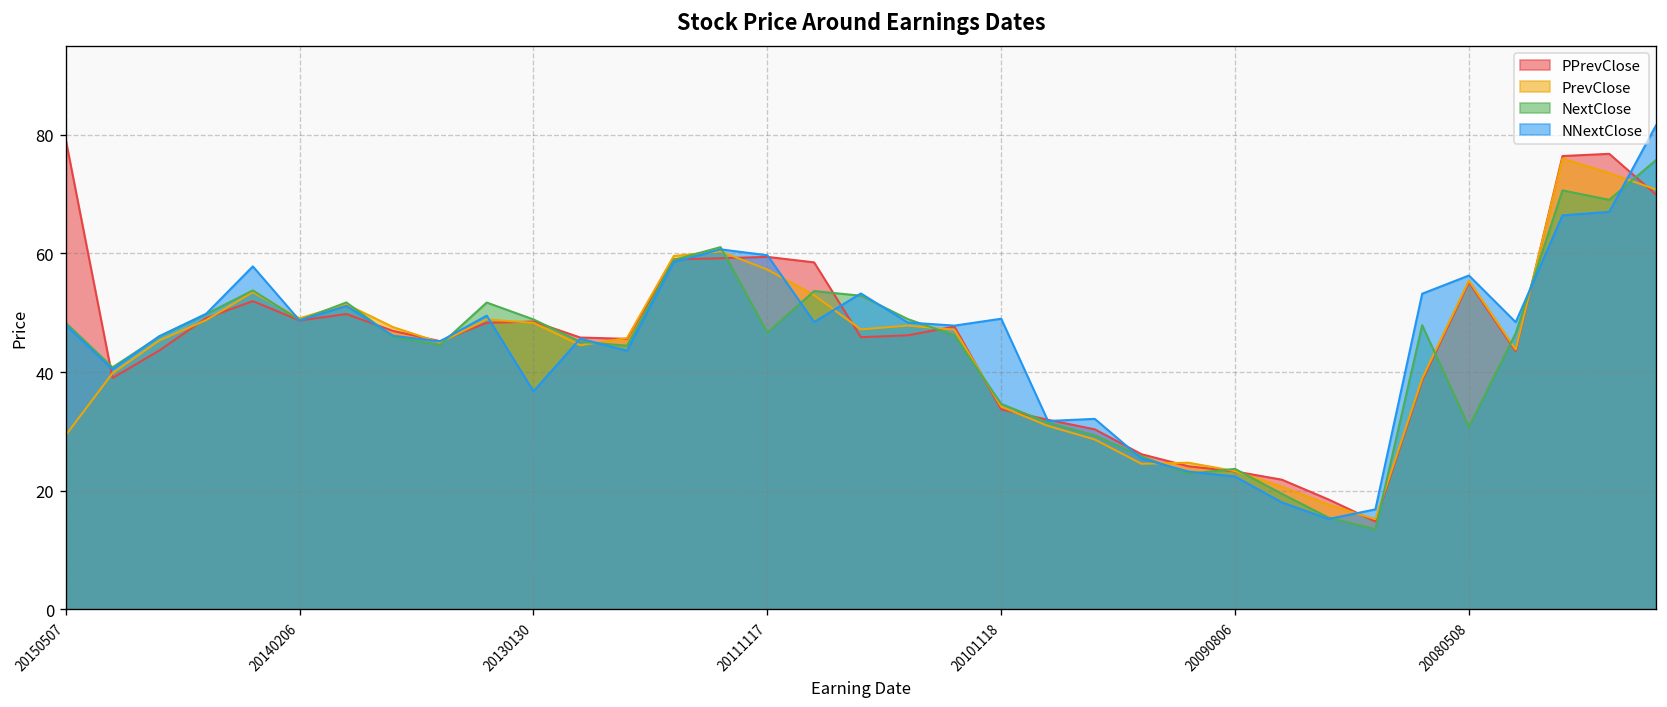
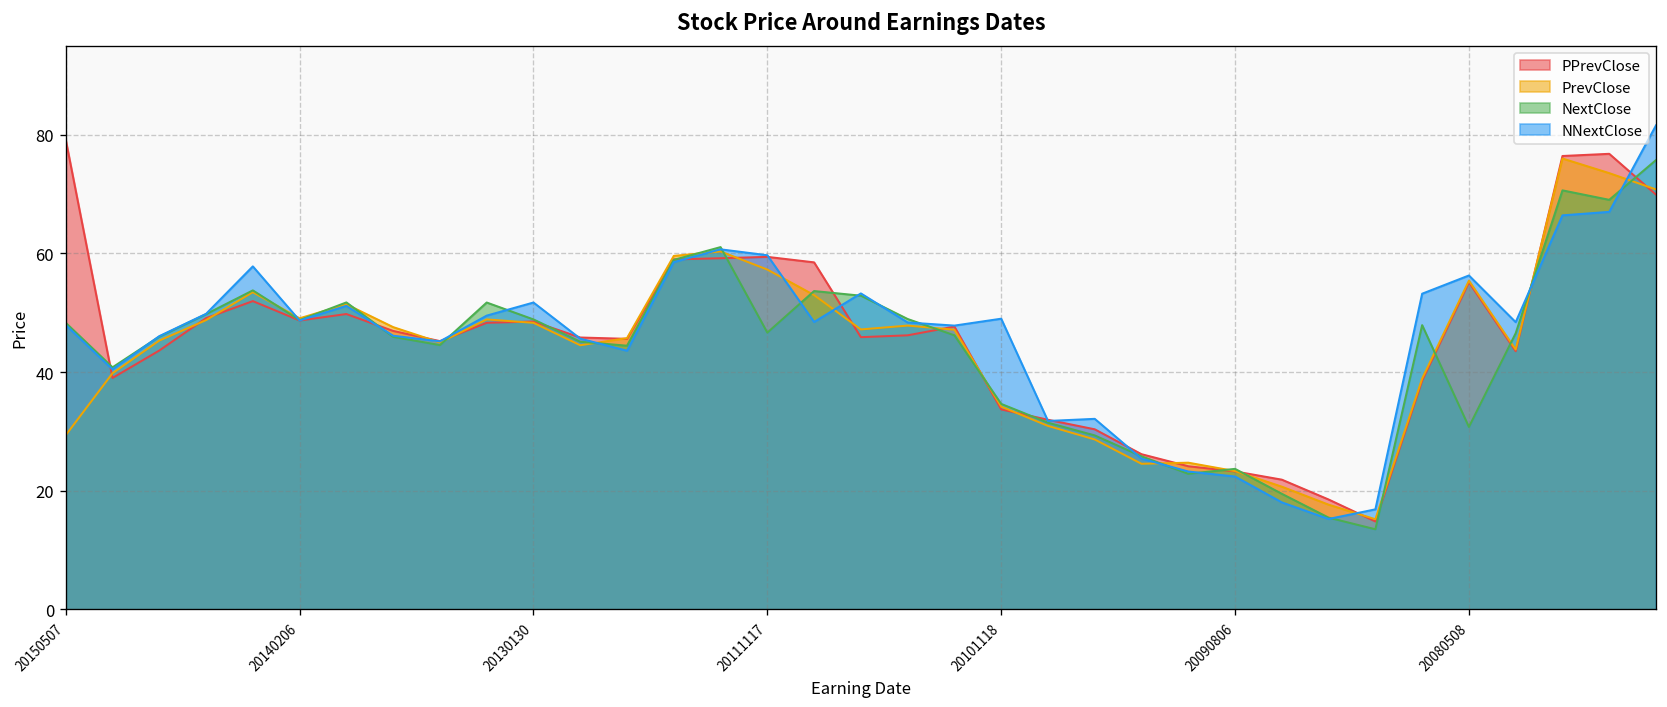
  {
    "PPrevClose": {
      "20150507": 79
    },
    "PrevClose": {
      "20150507": 29,
      "20111117": 57
    },
    "NextClose": {
      "20111117": 47,
      "20080508": 31
    },
    "NNextClose": {
-     "20130130": 37,
+     "20130130": 52,
      "20101118": 49,
      "20090806": 22,
      "20080508": 56
    }
  }
